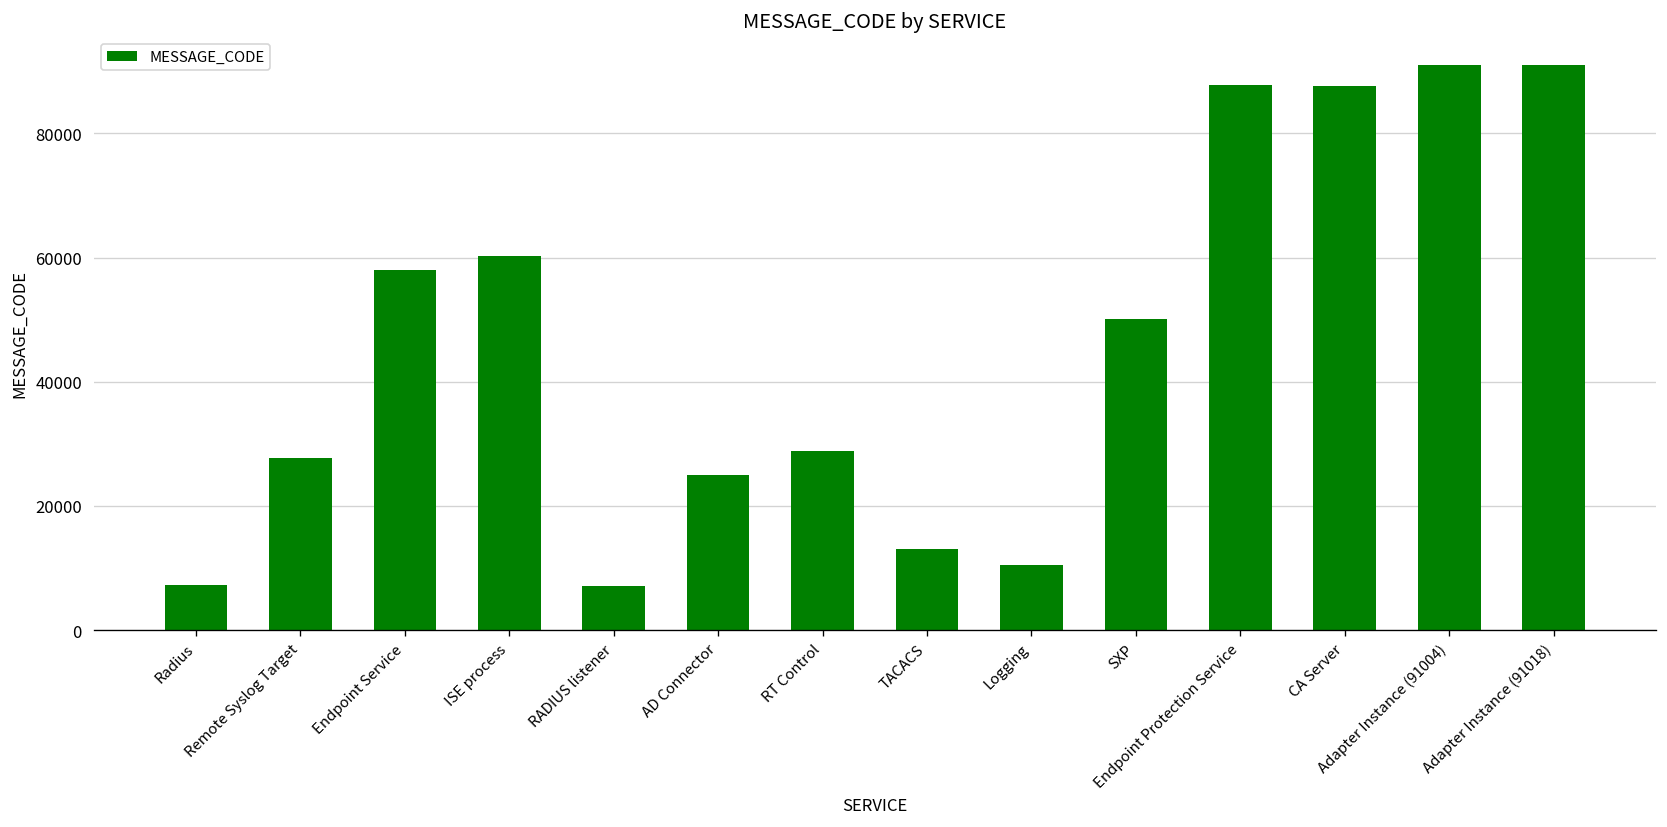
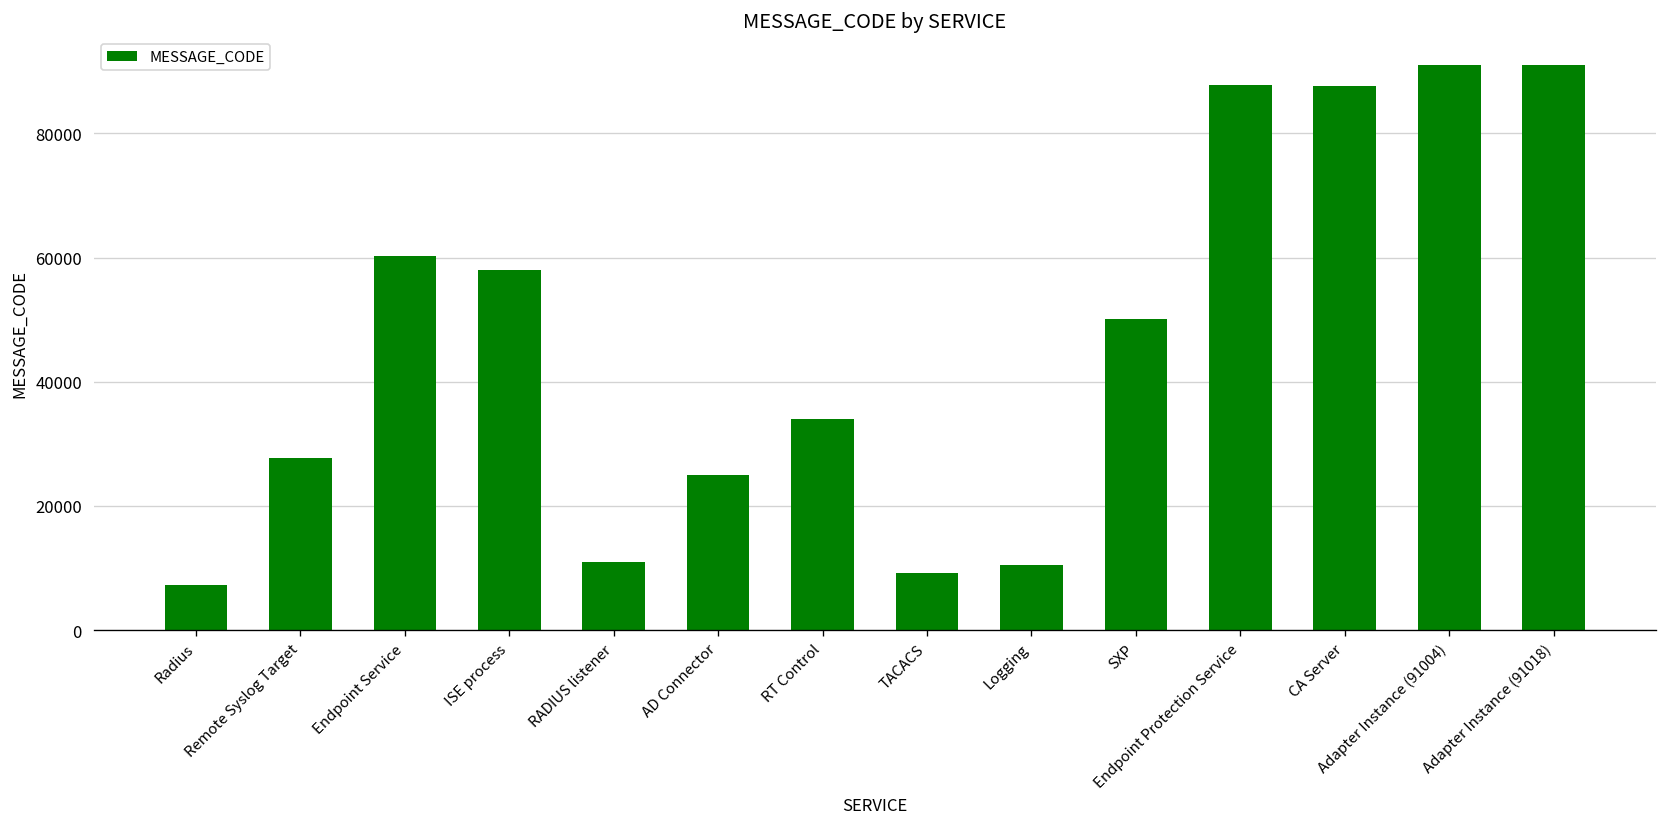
  {
    "Radius": 7000,
    "Remote Syslog Target": 28000,
-   "Endpoint Service": 58000,
-   "ISE process": 60000,
-   "RADIUS listener": 7000,
+   "Endpoint Service": 60000,
+   "ISE process": 58000,
+   "RADIUS listener": 11000,
    "AD Connector": 25000,
-   "RT Control": 29000,
-   "TACACS": 13000,
+   "RT Control": 34000,
+   "TACACS": 9000,
    "Logging": 10000,
    "SXP": 50000,
    "Endpoint Protection Service": 88000,
    "CA Server": 88000,
    "Adapter Instance (91004)": 91000,
    "Adapter Instance (91018)": 91000
  }
